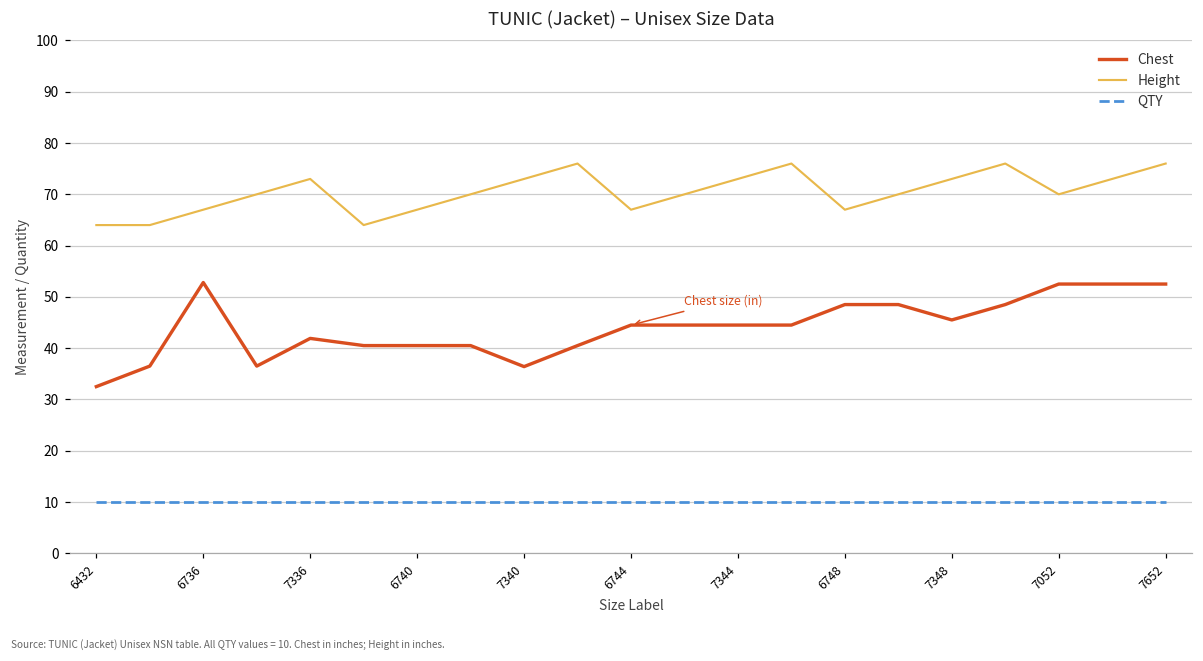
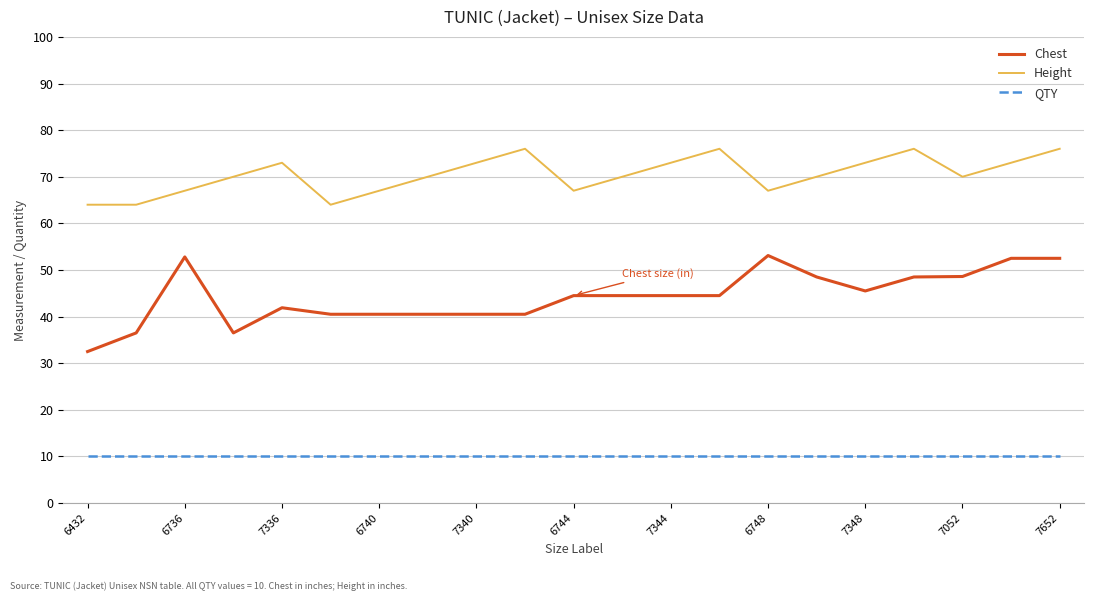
  {
    "Chest": {
      "6432": 33,
      "6736": 53,
      "7336": 42,
      "6740": 41,
-     "7340": 36,
+     "7340": 41,
      "6744": 45,
      "7344": 45,
-     "6748": 49,
+     "6748": 53,
      "7348": 46,
-     "7052": 53,
+     "7052": 49,
      "7652": 53
    },
    "Height": {
      "6432": 64,
      "6736": 67,
      "7336": 73,
      "6740": 67,
      "7340": 73,
      "6744": 67,
      "7344": 73,
      "6748": 67,
      "7348": 73,
      "7052": 70,
      "7652": 76
    },
    "QTY": {
      "6432": 10,
      "6736": 10,
      "7336": 10,
      "6740": 10,
      "7340": 10,
      "6744": 10,
      "7344": 10,
      "6748": 10,
      "7348": 10,
      "7052": 10,
      "7652": 10
    }
  }
